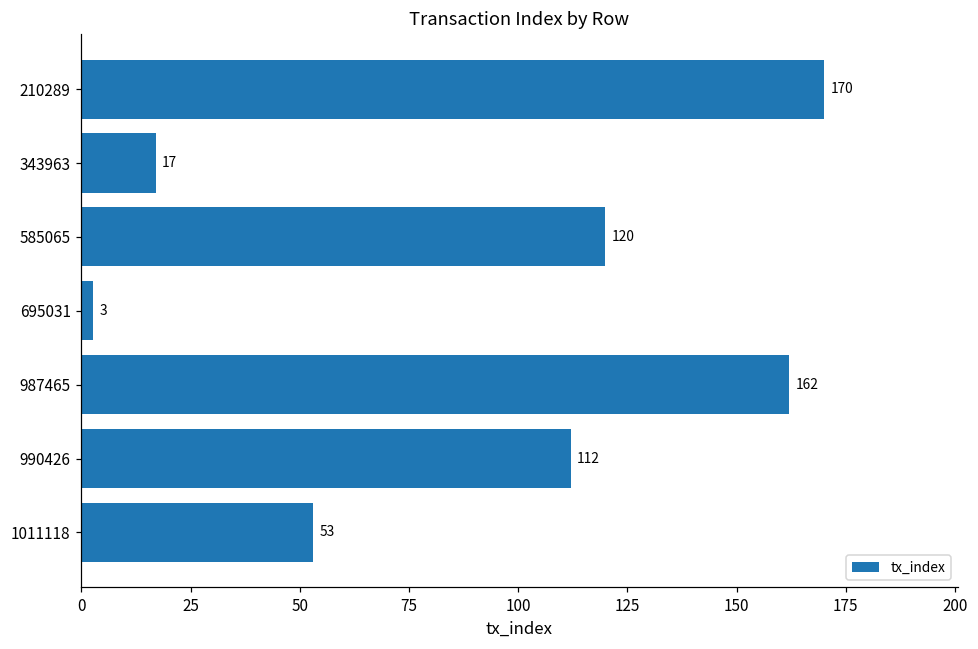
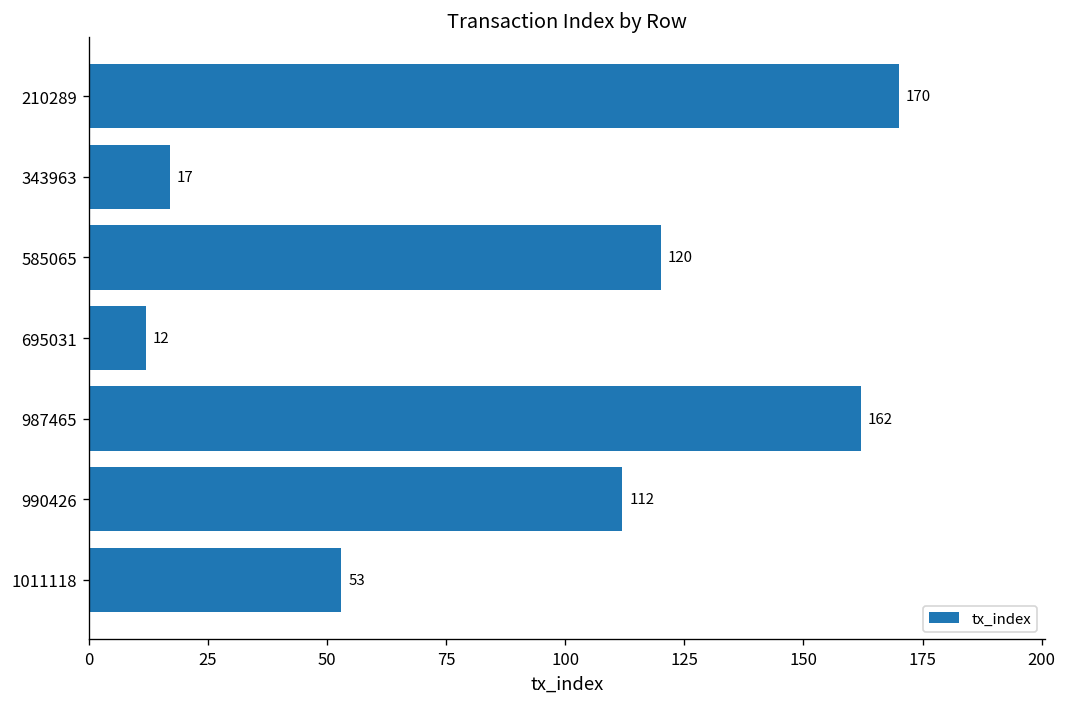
  {
    "210289": 170,
    "343963": 17,
    "585065": 120,
-   "695031": 3,
+   "695031": 12,
    "987465": 162,
    "990426": 112,
    "1011118": 53
  }
